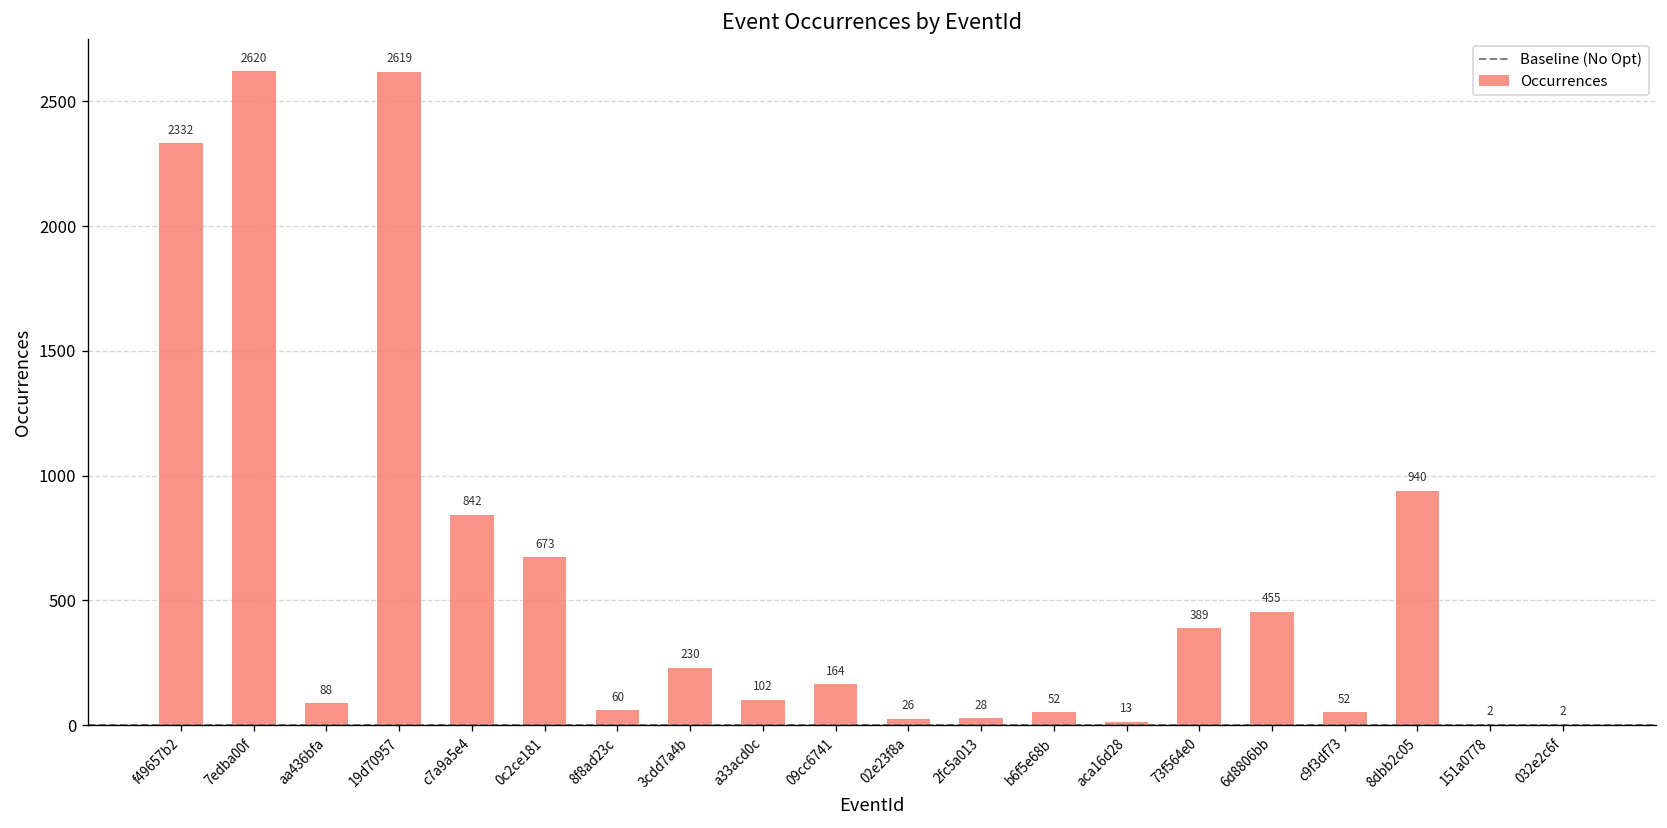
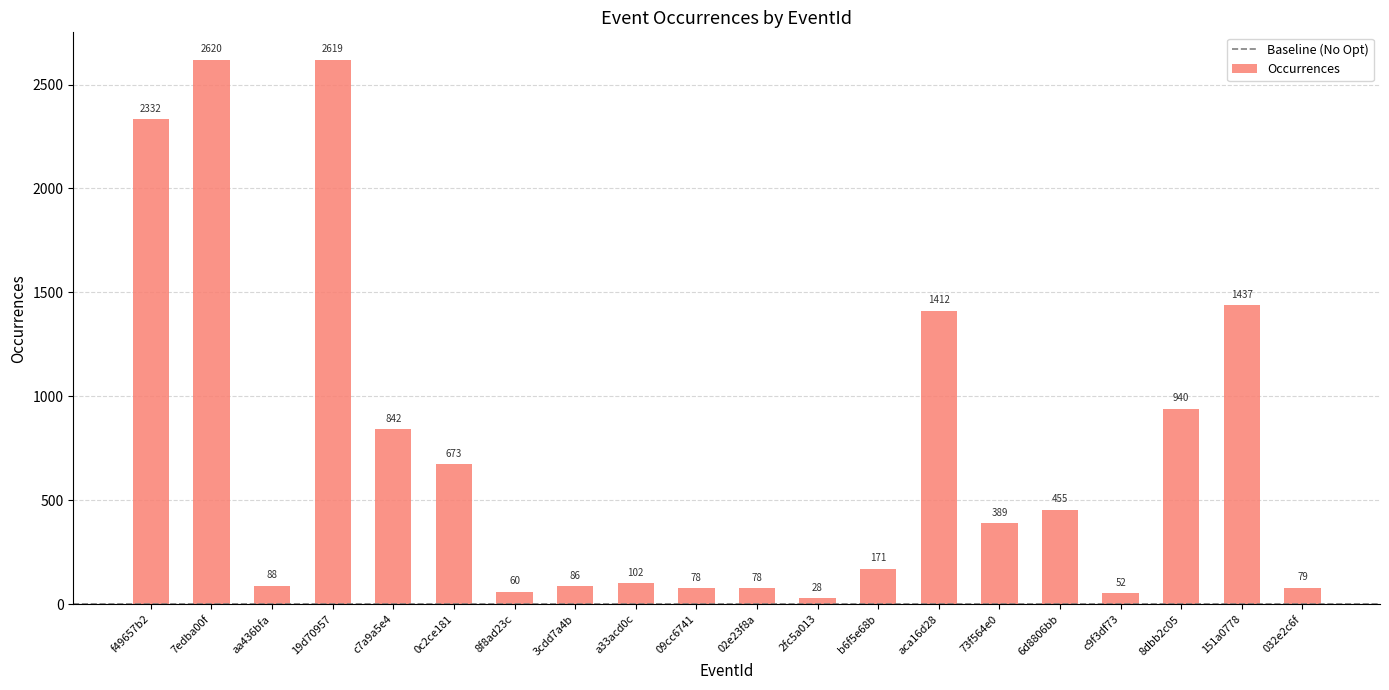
  {
    "f49657b2": 2332,
    "7edba00f": 2620,
    "aa436bfa": 88,
    "19d70957": 2619,
    "c7a9a5e4": 842,
    "0c2ce181": 673,
    "8f8ad23c": 60,
-   "3cdd7a4b": 230,
+   "3cdd7a4b": 86,
    "a33acd0c": 102,
-   "09cc6741": 164,
-   "02e23f8a": 26,
+   "09cc6741": 78,
+   "02e23f8a": 78,
    "2fc5a013": 28,
-   "b6f5e68b": 52,
-   "aca16d28": 13,
+   "b6f5e68b": 171,
+   "aca16d28": 1412,
    "73f564e0": 389,
    "6d8806bb": 455,
    "c9f3df73": 52,
    "8dbb2c05": 940,
-   "151a0778": 2,
-   "032e2c6f": 2
+   "151a0778": 1437,
+   "032e2c6f": 79
  }
